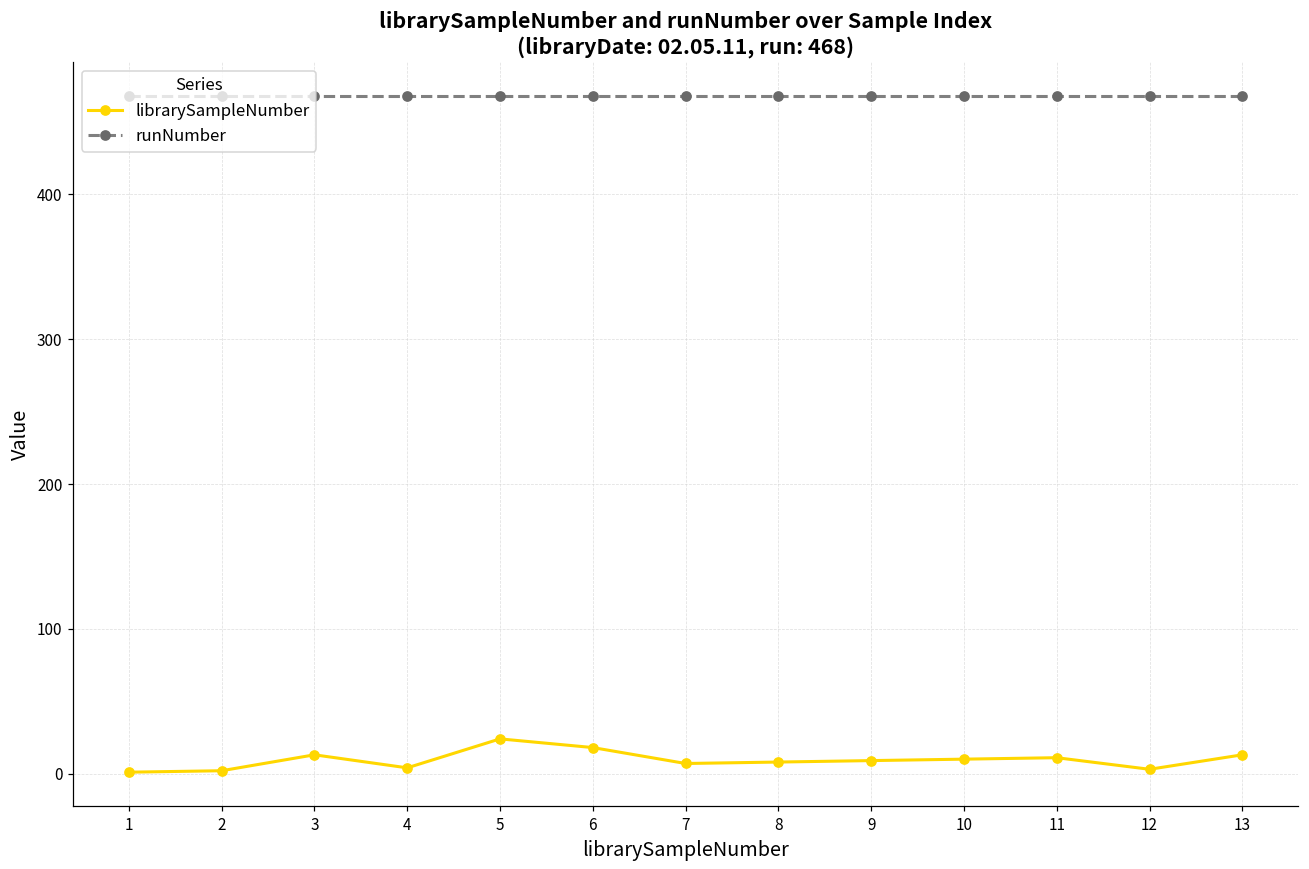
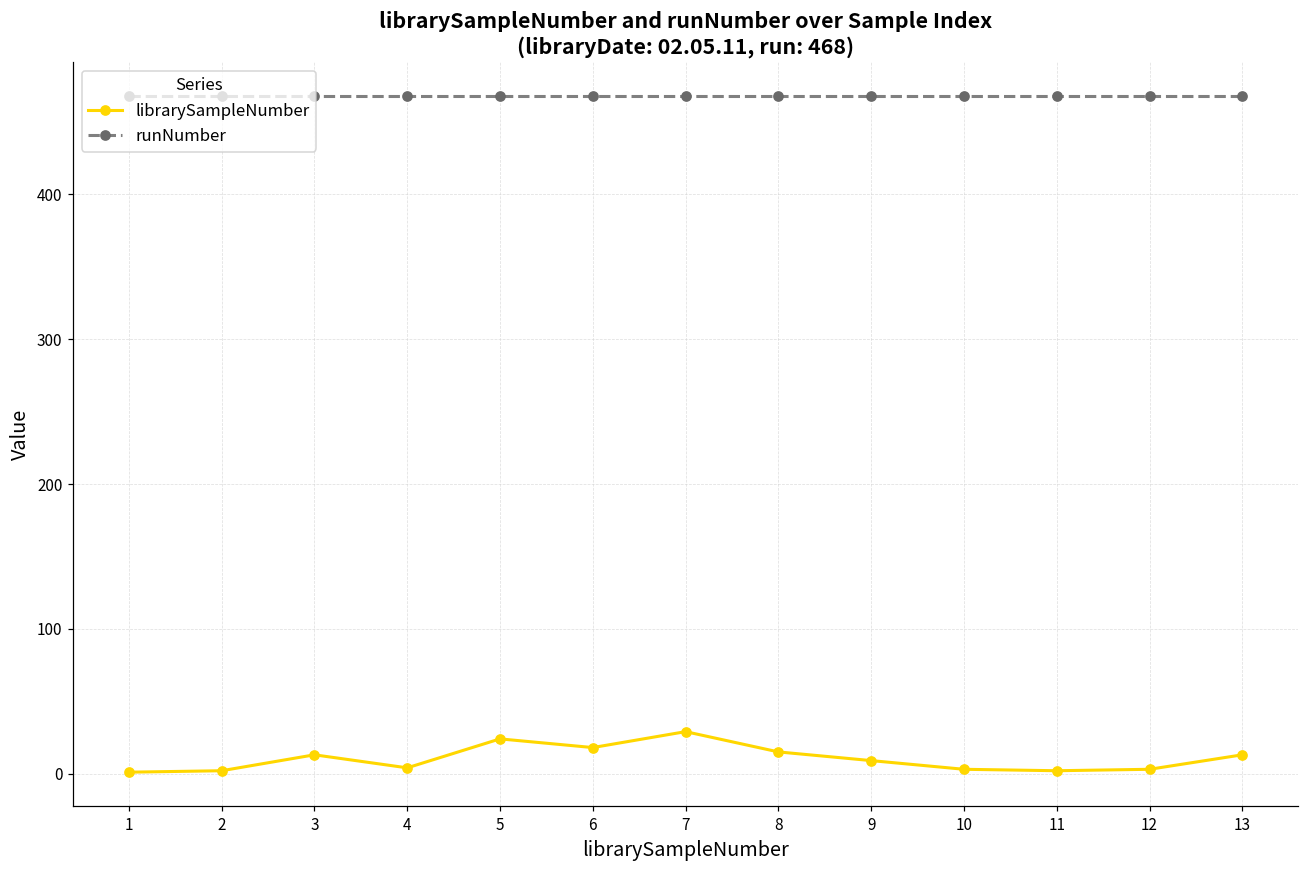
  {
    "librarySampleNumber": {
      "1": 1,
      "2": 2,
      "3": 13,
      "4": 4,
      "5": 24,
      "6": 18,
-     "7": 7,
-     "8": 8,
+     "7": 29,
+     "8": 15,
      "9": 9,
-     "10": 10,
-     "11": 11,
+     "10": 3,
+     "11": 2,
      "12": 3,
      "13": 13
    },
    "runNumber": {
      "4": 468,
      "5": 468,
      "6": 468,
      "7": 468,
      "8": 468,
      "9": 468,
      "10": 468,
      "11": 468,
      "12": 468,
      "13": 468
    }
  }
